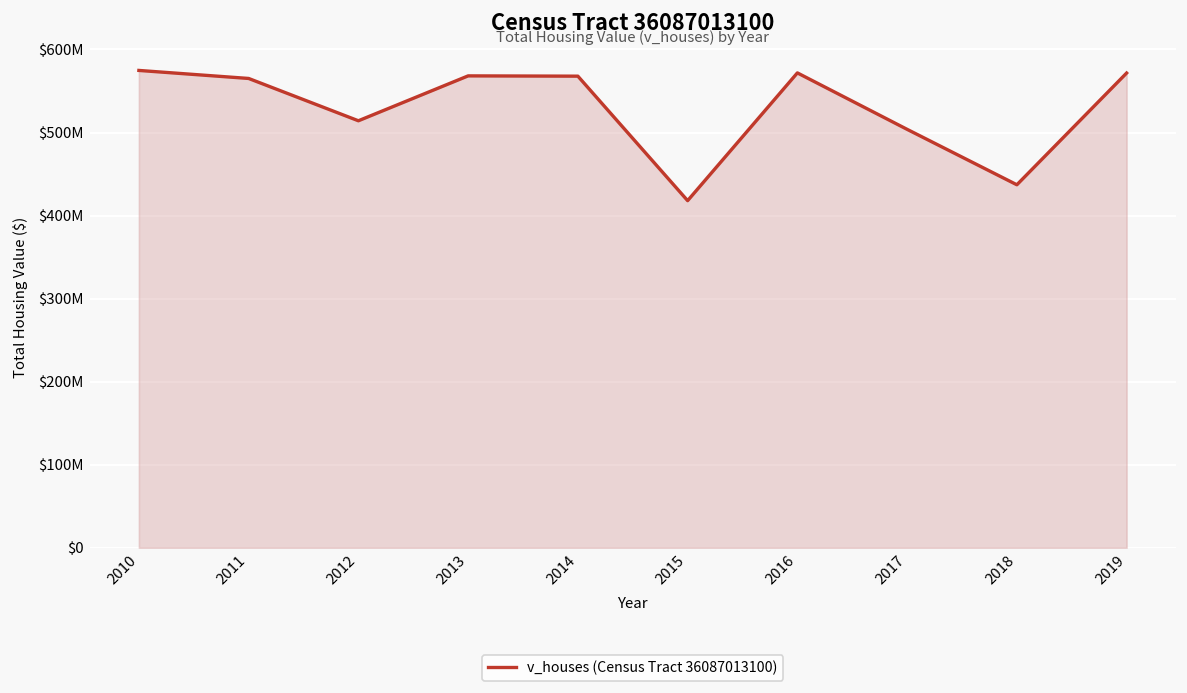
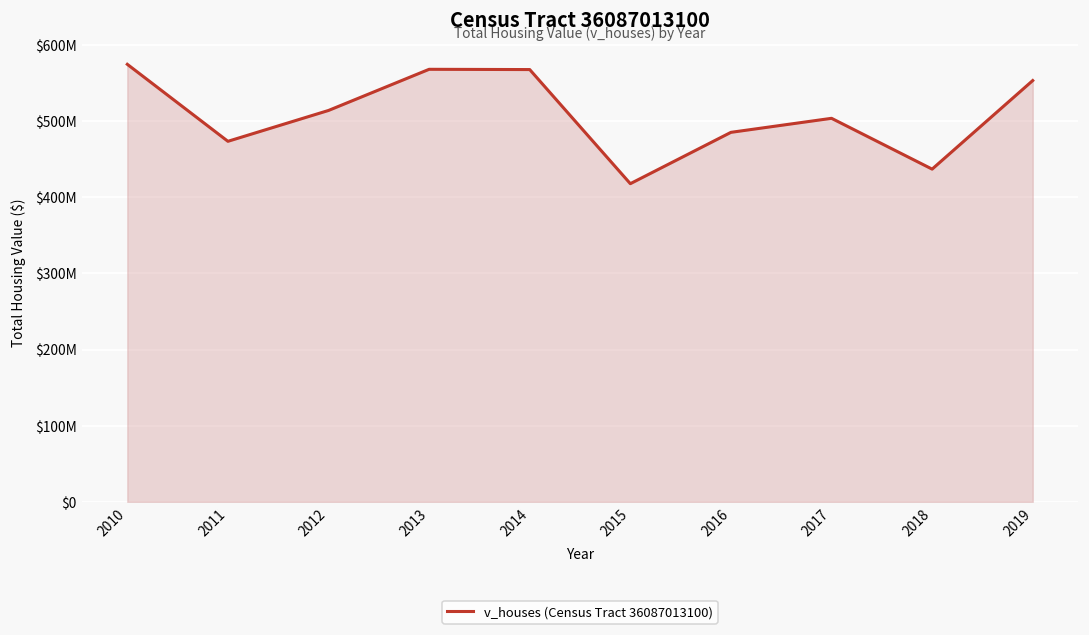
  {
    "2010": "$570000000",
-   "2011": "$570000000",
+   "2011": "$470000000",
    "2012": "$510000000",
    "2013": "$570000000",
    "2014": "$570000000",
    "2015": "$420000000",
-   "2016": "$570000000",
+   "2016": "$490000000",
    "2017": "$500000000",
    "2018": "$440000000",
-   "2019": "$570000000"
+   "2019": "$550000000"
  }
